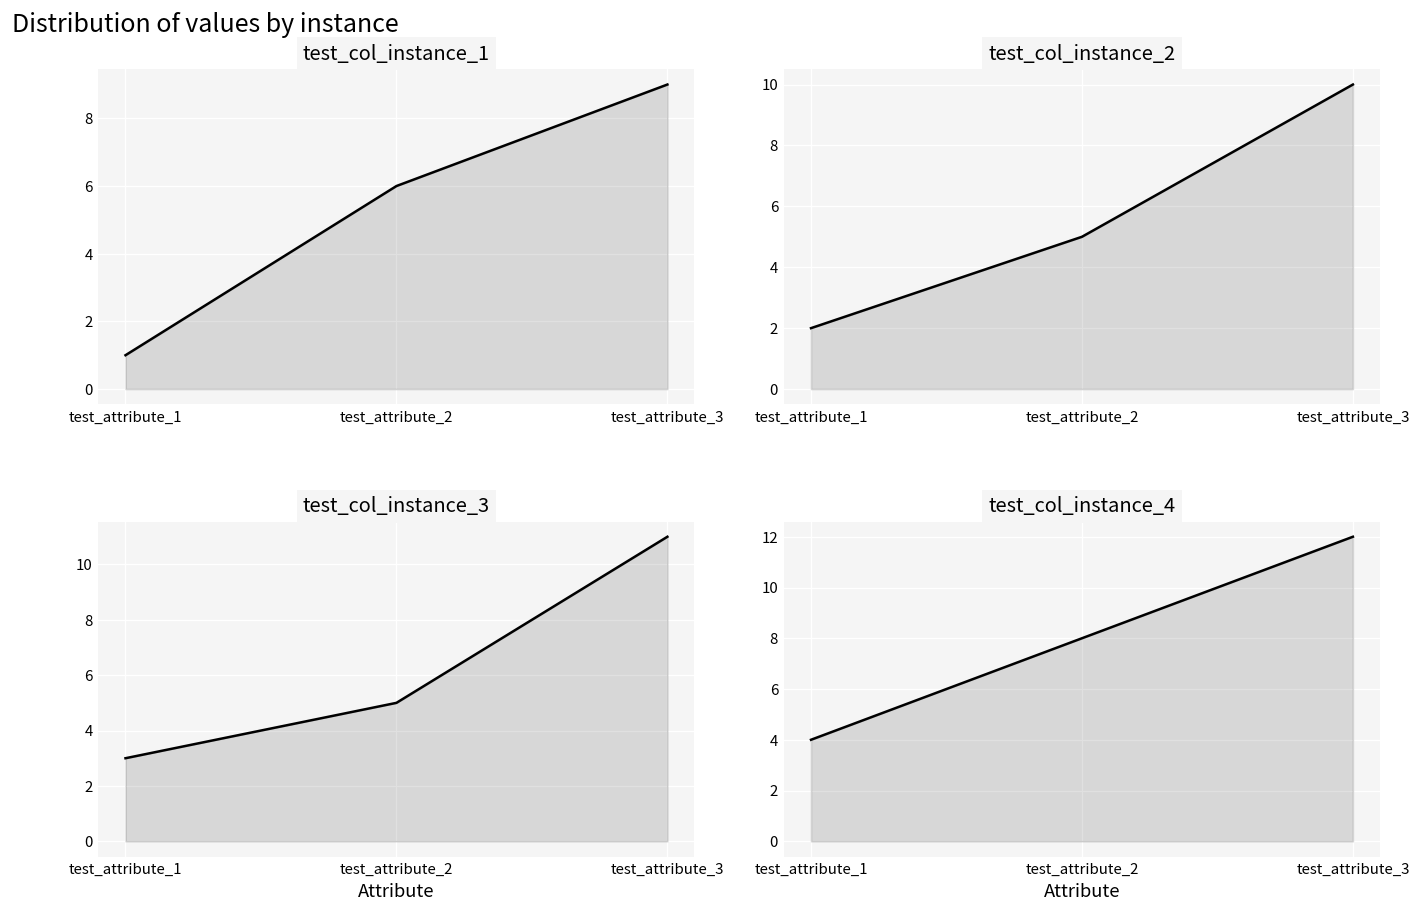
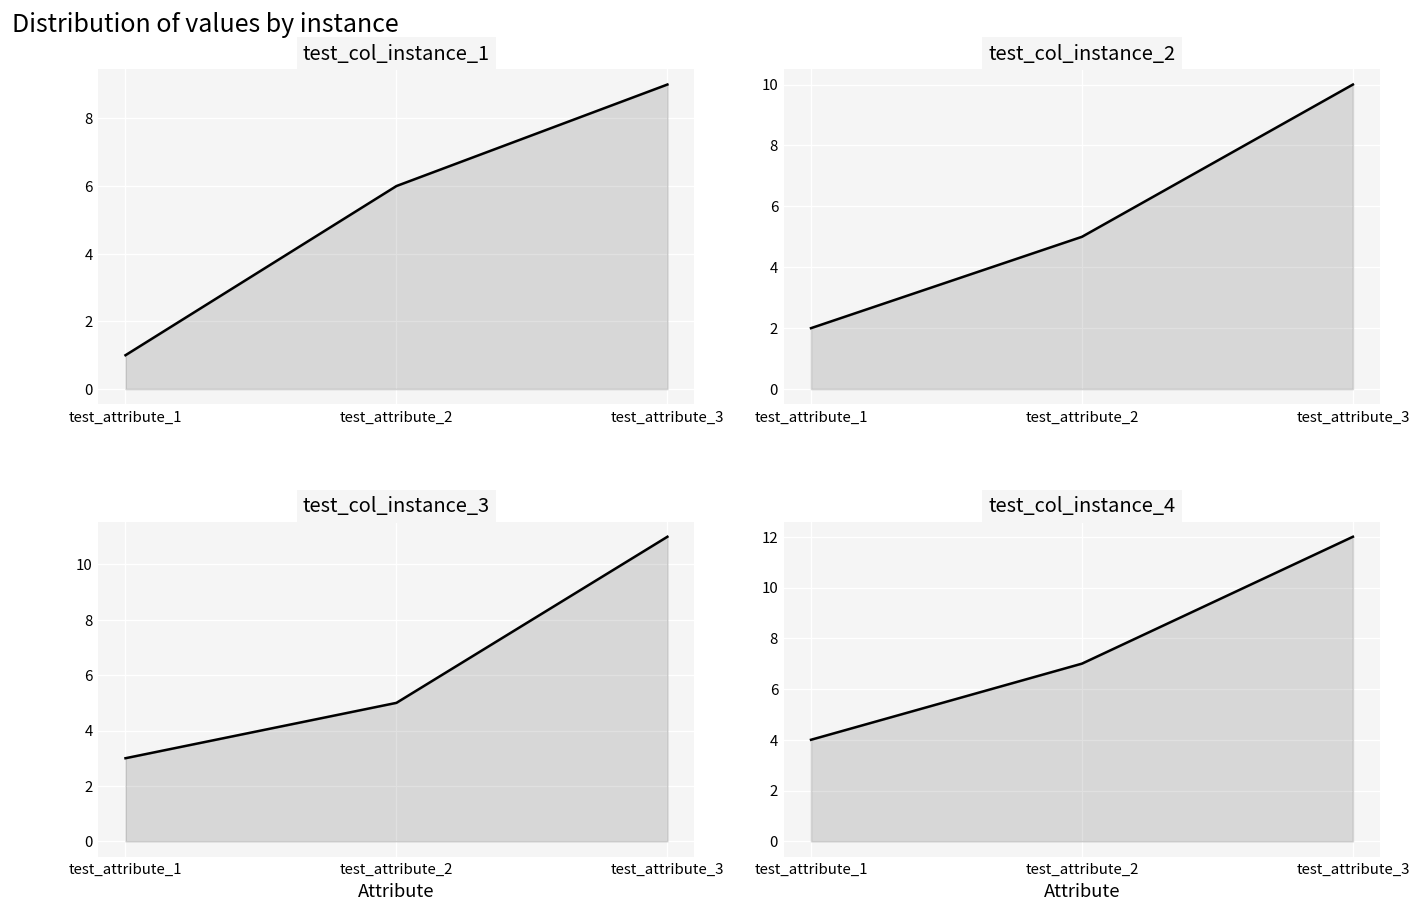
  {
    "test_col_instance_1": {
      "test_attribute_1": 1.0,
      "test_attribute_2": 6.0,
      "test_attribute_3": 9.0
    },
    "test_col_instance_2": {
      "test_attribute_1": 2.0,
      "test_attribute_2": 5.0,
      "test_attribute_3": 10.0
    },
    "test_col_instance_3": {
      "test_attribute_1": 3.0,
      "test_attribute_2": 5.0,
      "test_attribute_3": 11.0
    },
    "test_col_instance_4": {
      "test_attribute_1": 4,
-     "test_attribute_2": 8,
+     "test_attribute_2": 7,
      "test_attribute_3": 12
    }
  }
